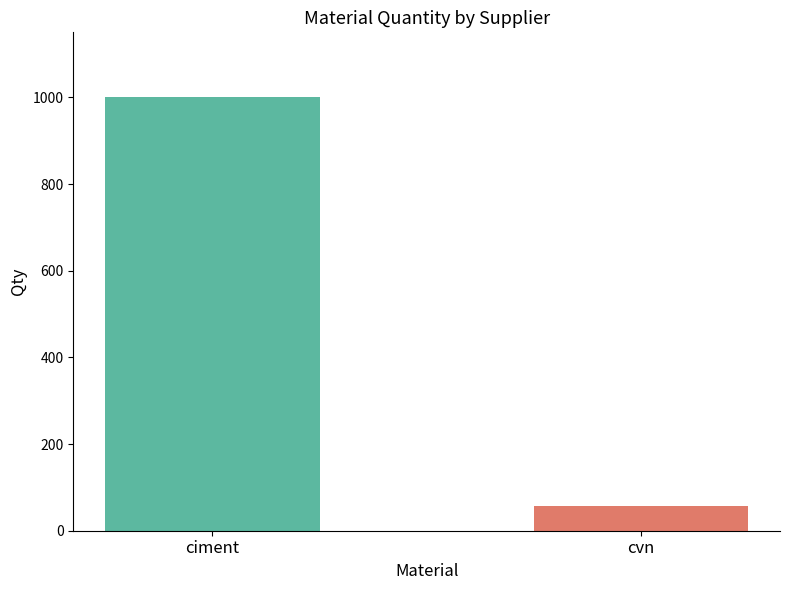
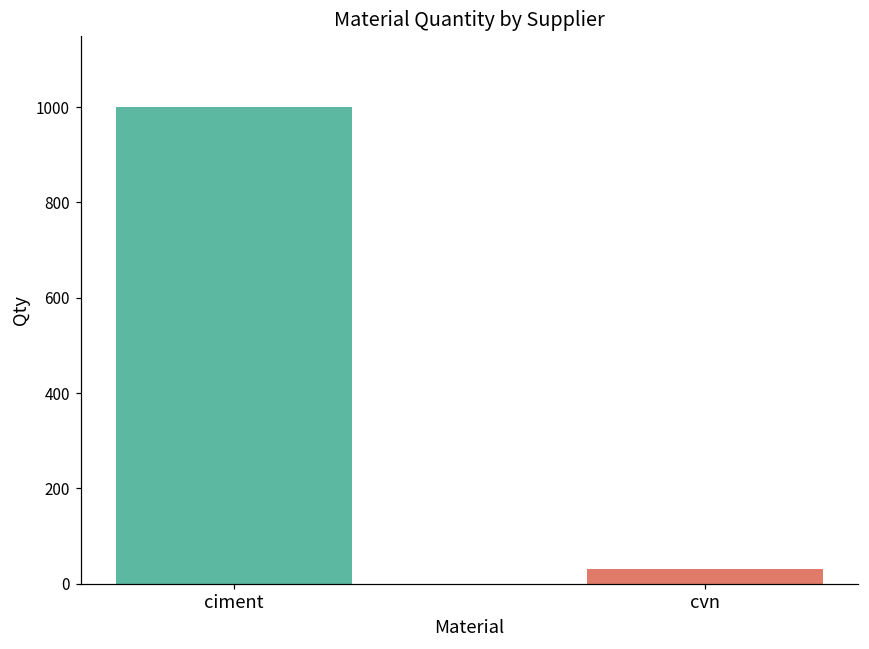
  {
    "ciment": 1000,
-   "cvn": 60
+   "cvn": 30
  }
